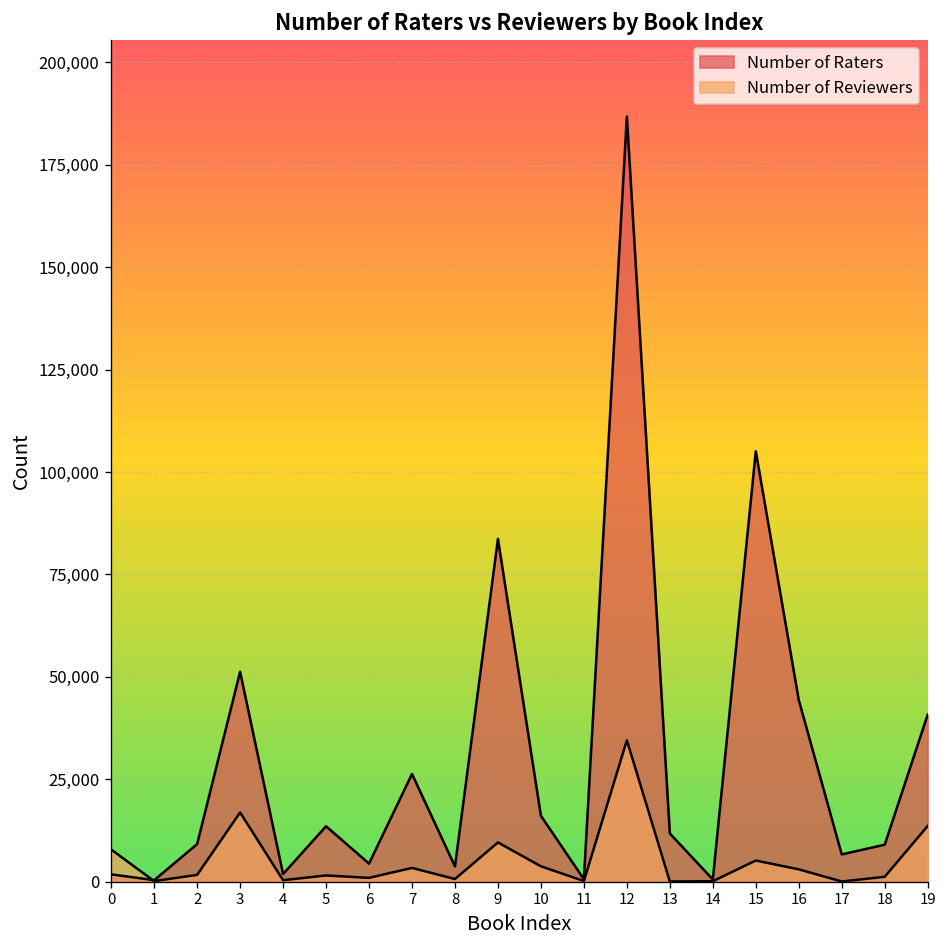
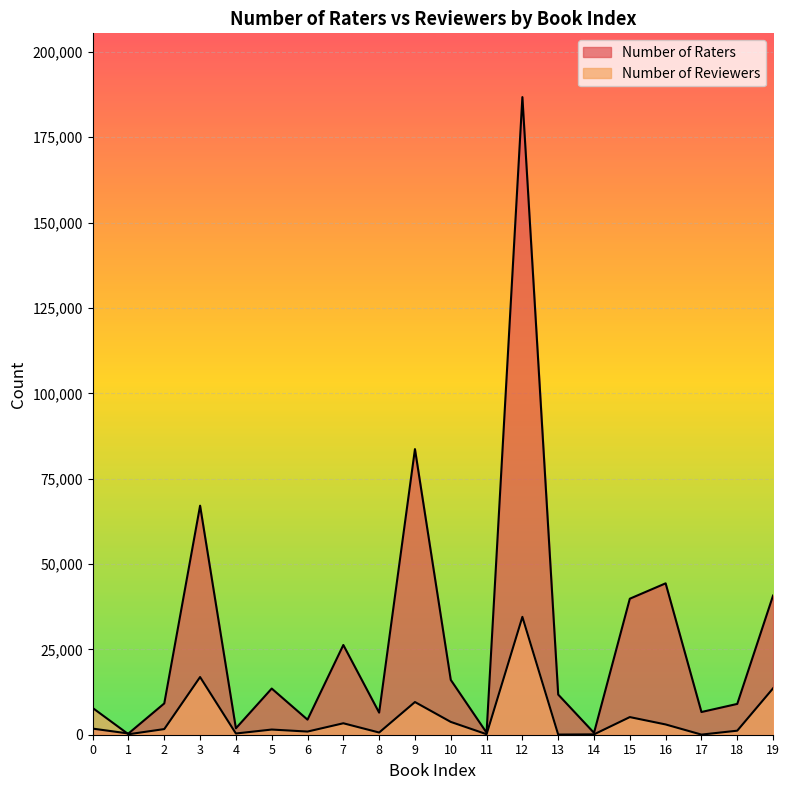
  {
    "Number of Raters": {
      "0": "2,000",
      "2": "9,000",
-     "3": "51,000",
+     "3": "67,000",
      "4": "2,000",
      "5": "14,000",
      "6": "4,000",
      "7": "26,000",
-     "8": "4,000",
+     "8": "6,000",
      "9": "84,000",
      "10": "16,000",
      "12": "187,000",
      "13": "12,000",
-     "15": "105,000",
+     "15": "40,000",
      "16": "44,000",
      "17": "7,000",
      "18": "9,000",
      "19": "41,000"
    },
    "Number of Reviewers": {
      "0": "8,000",
      "2": "2,000",
      "3": "17,000",
      "4": "0",
      "5": "2,000",
      "6": "1,000",
      "7": "3,000",
      "8": "1,000",
      "9": "10,000",
      "10": "4,000",
      "12": "35,000",
      "13": "0",
      "15": "5,000",
      "16": "3,000",
      "17": "0",
      "18": "1,000",
      "19": "14,000"
    }
  }
